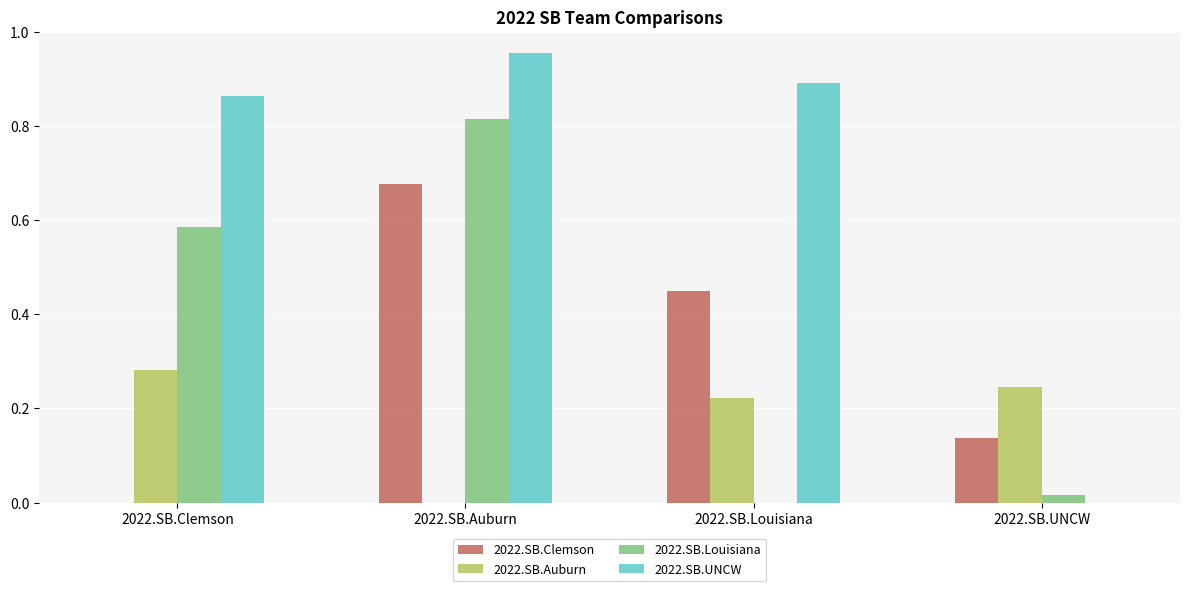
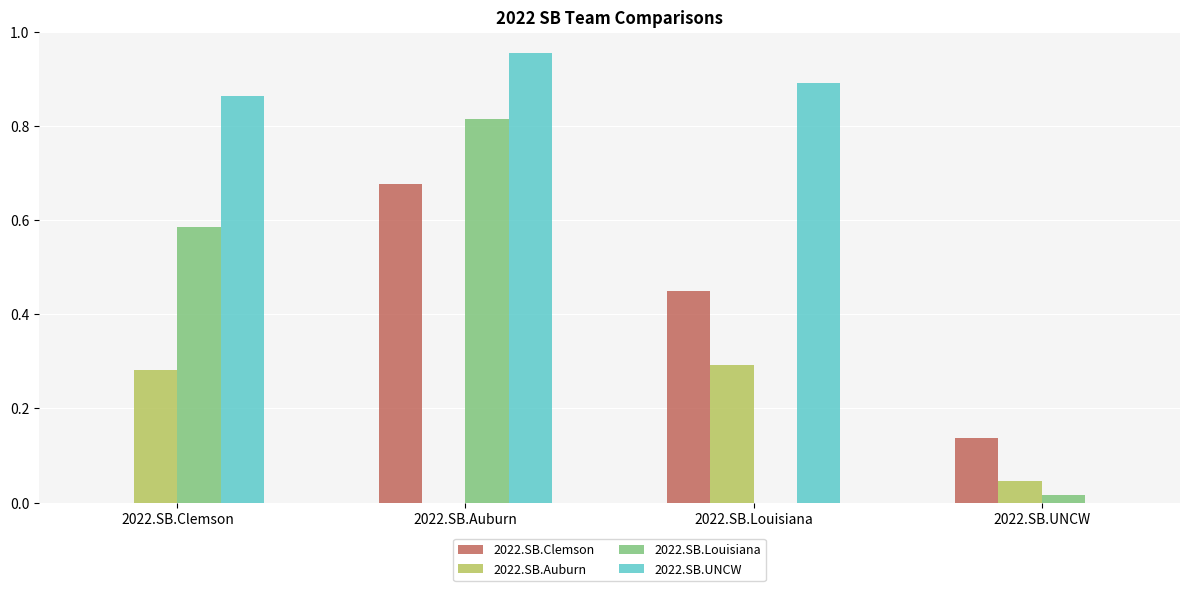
  {
    "2022.SB.Clemson": {
      "2022.SB.Clemson": 0.00,
      "2022.SB.Auburn": 0.68,
      "2022.SB.Louisiana": 0.45,
      "2022.SB.UNCW": 0.14
    },
    "2022.SB.Auburn": {
      "2022.SB.Clemson": 0.28,
      "2022.SB.Auburn": 0.00,
-     "2022.SB.Louisiana": 0.22,
-     "2022.SB.UNCW": 0.25
+     "2022.SB.Louisiana": 0.29,
+     "2022.SB.UNCW": 0.05
    },
    "2022.SB.Louisiana": {
      "2022.SB.Clemson": 0.59,
      "2022.SB.Auburn": 0.82,
      "2022.SB.Louisiana": 0.00,
      "2022.SB.UNCW": 0.02
    },
    "2022.SB.UNCW": {
      "2022.SB.Clemson": 0.86,
      "2022.SB.Auburn": 0.95,
      "2022.SB.Louisiana": 0.89,
      "2022.SB.UNCW": 0.00
    }
  }
